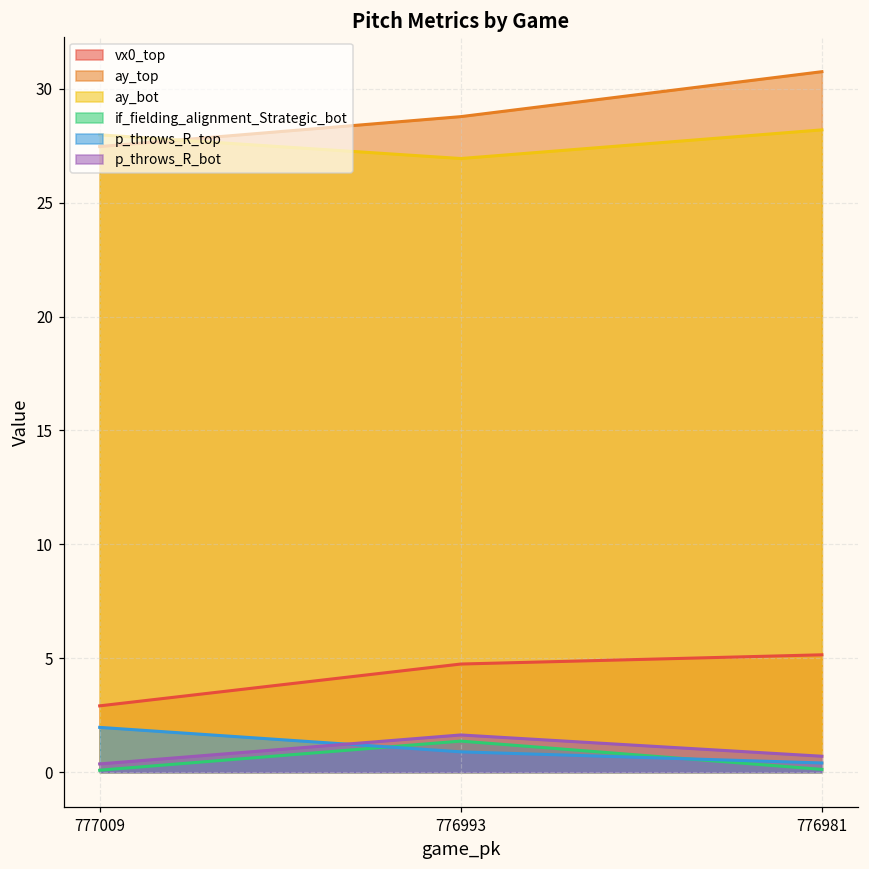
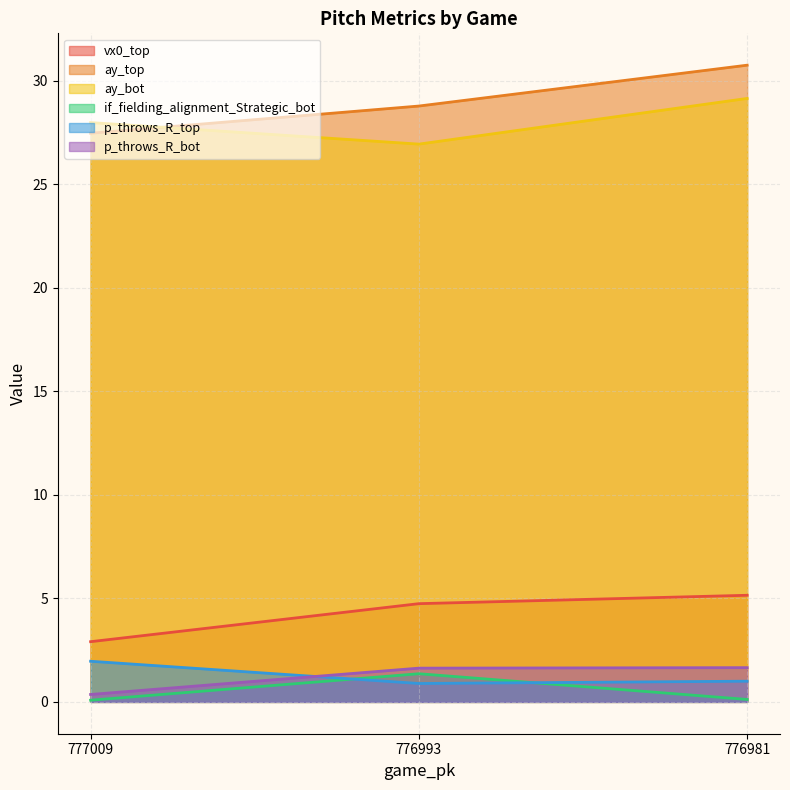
  {
    "ay_bot": {
      "776993": 26.9,
-     "776981": 28.2
+     "776981": 29.1
    },
    "if_fielding_alignment_Strategic_bot": {
      "777009": 0.1,
      "776993": 1.4,
      "776981": 0.1
    },
    "p_throws_R_top": {
      "777009": 2.0,
      "776993": 0.9,
-     "776981": 0.4
+     "776981": 1.0
    },
    "p_throws_R_bot": {
      "777009": 0.4,
      "776993": 1.6,
-     "776981": 0.7
+     "776981": 1.7
    }
  }
